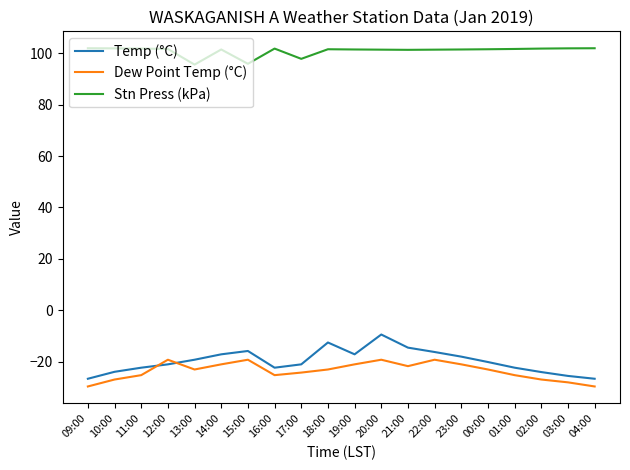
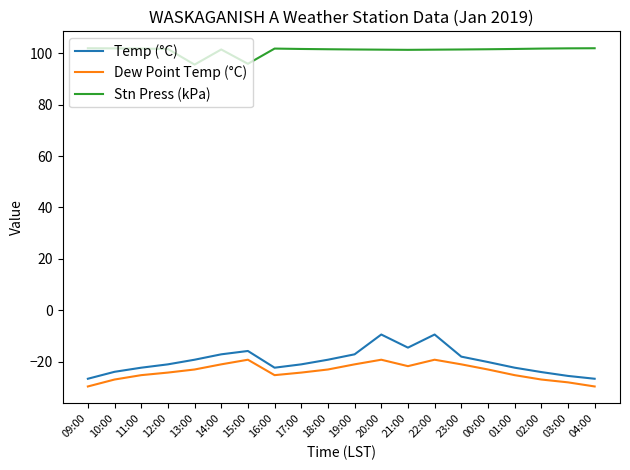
  {
    "Temp (°C)": {
      "09:00": -27,
      "10:00": -24,
      "11:00": -22,
      "12:00": -21,
      "13:00": -19,
      "14:00": -17,
      "15:00": -16,
      "16:00": -22,
      "17:00": -21,
-     "18:00": -13,
+     "18:00": -19,
      "19:00": -17,
      "20:00": -9,
      "21:00": -15,
-     "22:00": -16,
+     "22:00": -9,
      "23:00": -18,
      "00:00": -20,
      "01:00": -22,
      "02:00": -24,
      "03:00": -26,
      "04:00": -27
    },
    "Dew Point Temp (°C)": {
      "09:00": -30,
      "10:00": -27,
      "11:00": -25,
-     "12:00": -19,
+     "12:00": -24,
      "13:00": -23,
      "14:00": -21,
      "15:00": -19,
      "16:00": -25,
      "17:00": -24,
      "18:00": -23,
      "19:00": -21,
      "20:00": -19,
      "21:00": -22,
      "22:00": -19,
      "23:00": -21,
      "00:00": -23,
      "01:00": -25,
      "02:00": -27,
      "03:00": -28,
      "04:00": -30
    },
    "Stn Press (kPa)": {
      "16:00": 102,
-     "17:00": 98,
+     "17:00": 102,
      "18:00": 102,
      "19:00": 101,
      "20:00": 101,
      "21:00": 101,
      "22:00": 101,
      "23:00": 101,
      "00:00": 102,
      "01:00": 102,
      "02:00": 102,
      "03:00": 102,
      "04:00": 102
    }
  }
